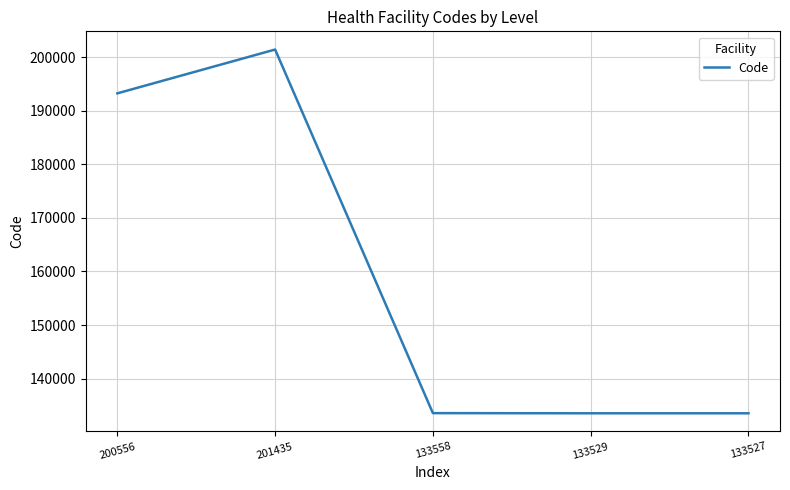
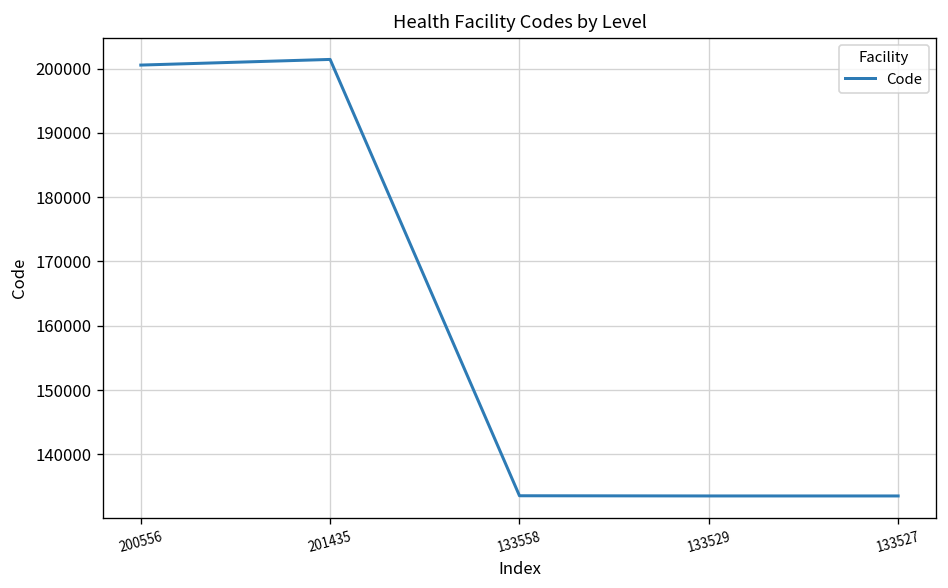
  {
-   "200556": 193000,
+   "200556": 201000,
    "201435": 201000,
    "133558": 134000,
    "133529": 134000,
    "133527": 134000
  }
